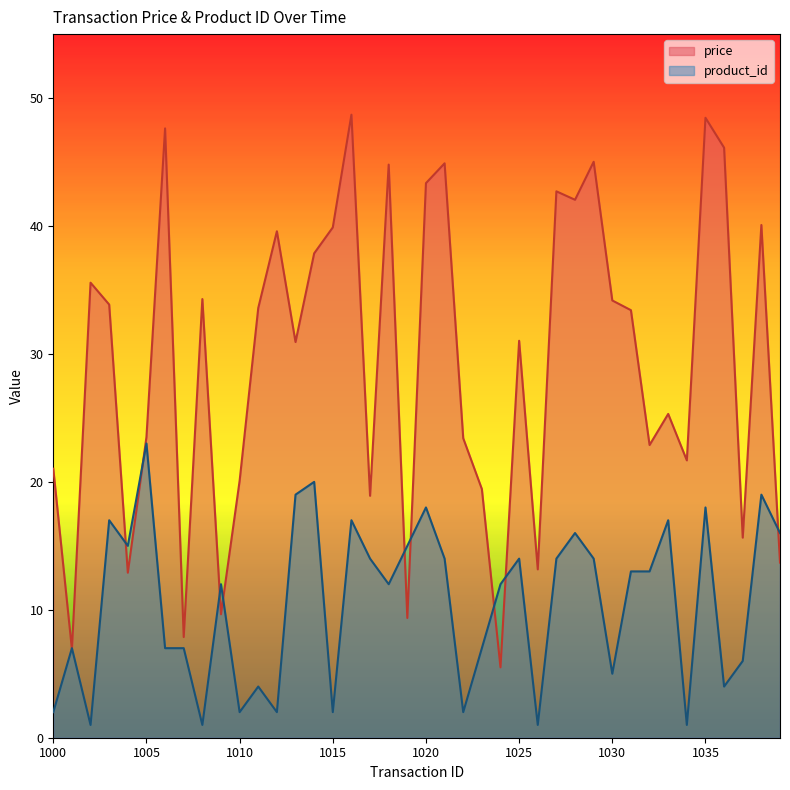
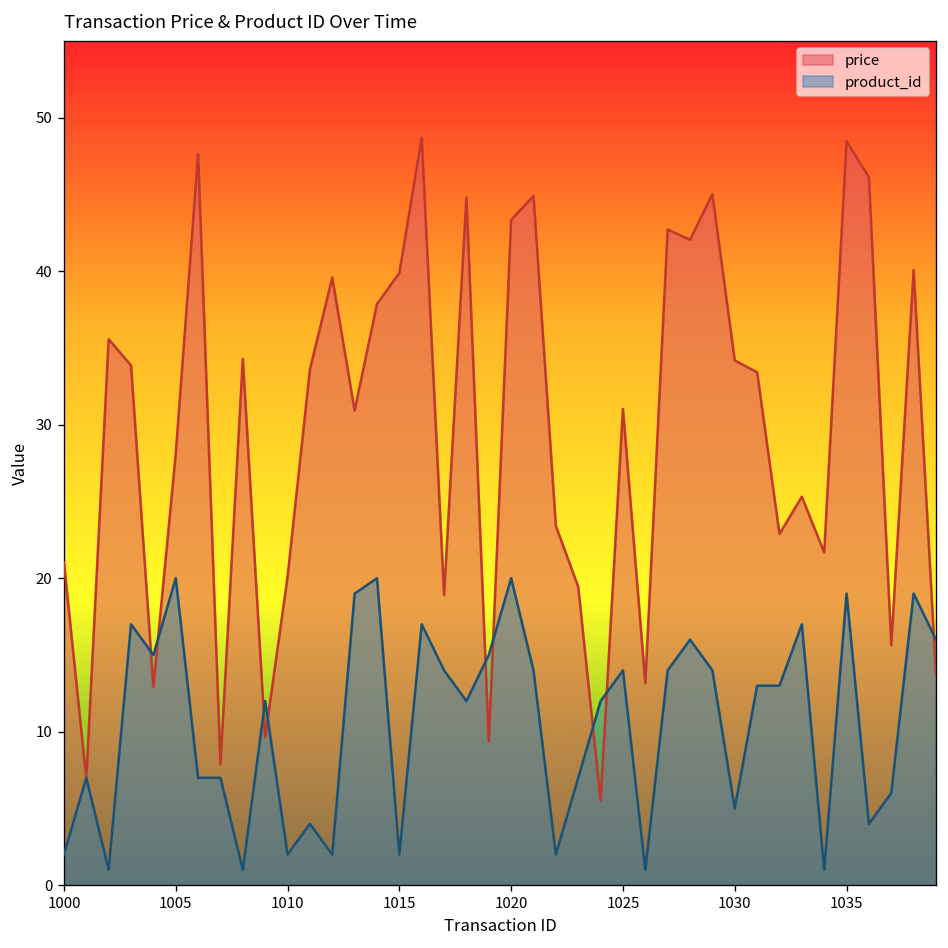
  {
    "price": {
      "1000": 21.0,
-     "1005": 23.5,
+     "1005": 28.1,
      "1010": 20.1,
      "1015": 39.9,
      "1020": 43.4,
      "1025": 31.0,
      "1030": 34.2,
      "1035": 48.5
    },
    "product_id": {
      "1000": 2,
-     "1005": 23,
+     "1005": 20,
      "1010": 2,
      "1015": 2,
-     "1020": 18,
+     "1020": 20,
      "1025": 14,
      "1030": 5,
-     "1035": 18
+     "1035": 19
    }
  }
